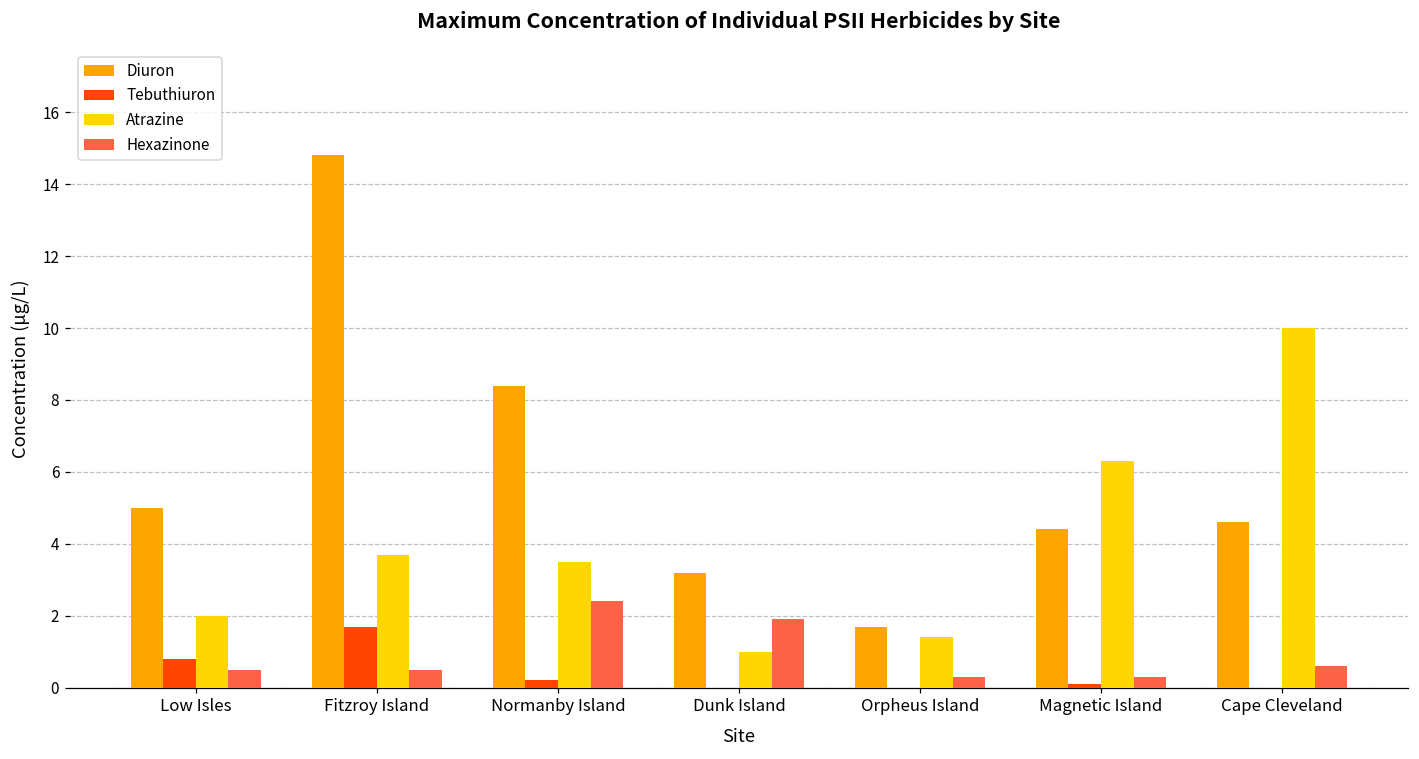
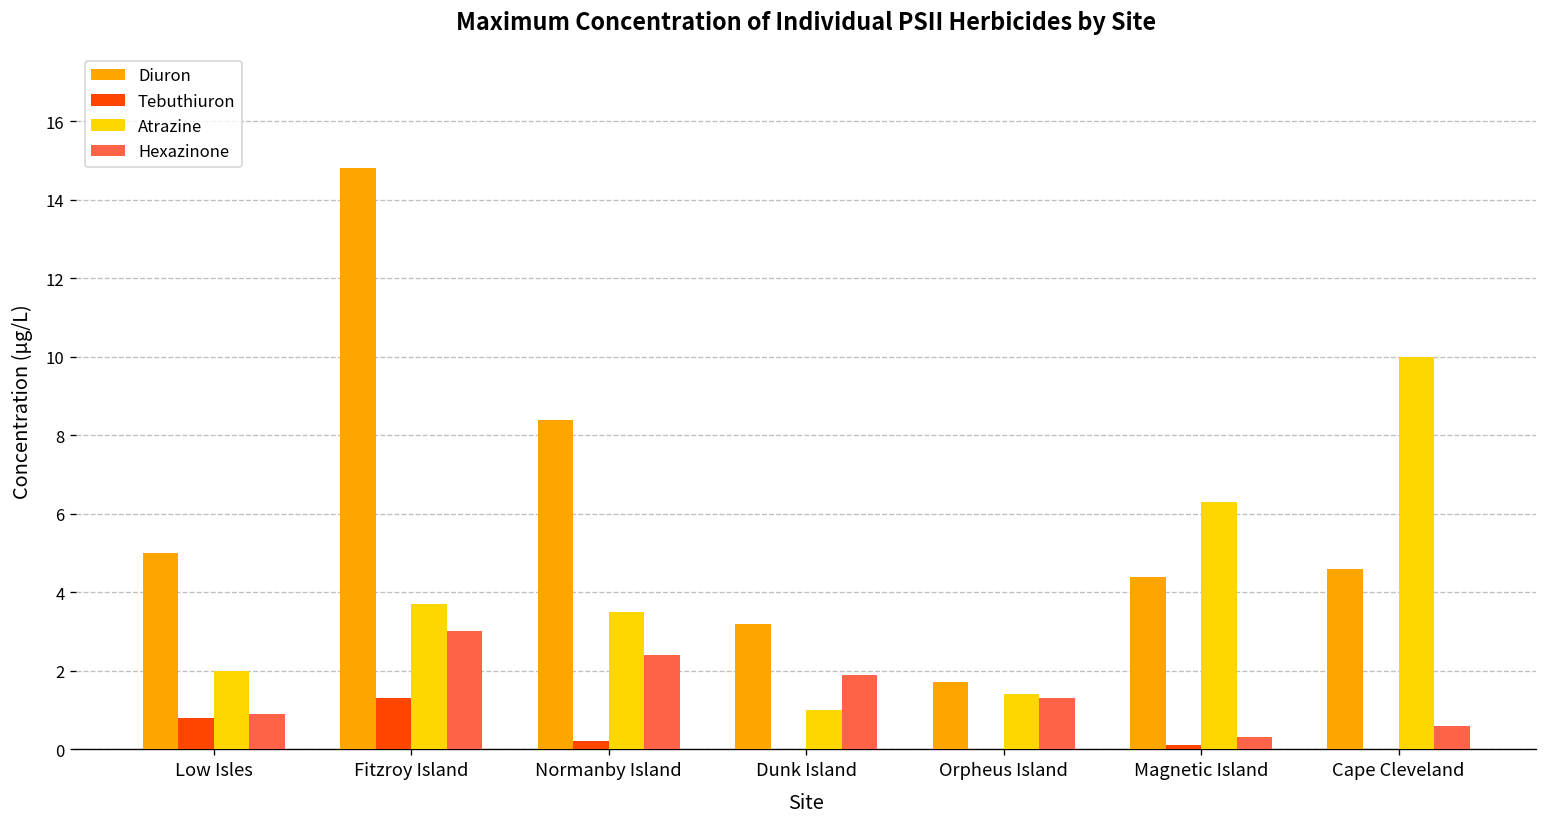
  {
    "Tebuthiuron": {
      "Low Isles": 0.8,
-     "Fitzroy Island": 1.7,
+     "Fitzroy Island": 1.3,
      "Normanby Island": 0.2,
      "Dunk Island": 0.0,
      "Orpheus Island": 0.0,
      "Magnetic Island": 0.1,
      "Cape Cleveland": 0.0
    },
    "Hexazinone": {
-     "Low Isles": 0.5,
-     "Fitzroy Island": 0.5,
+     "Low Isles": 0.9,
+     "Fitzroy Island": 3.0,
      "Normanby Island": 2.4,
      "Dunk Island": 1.9,
-     "Orpheus Island": 0.3,
+     "Orpheus Island": 1.3,
      "Magnetic Island": 0.3,
      "Cape Cleveland": 0.6
    }
  }
